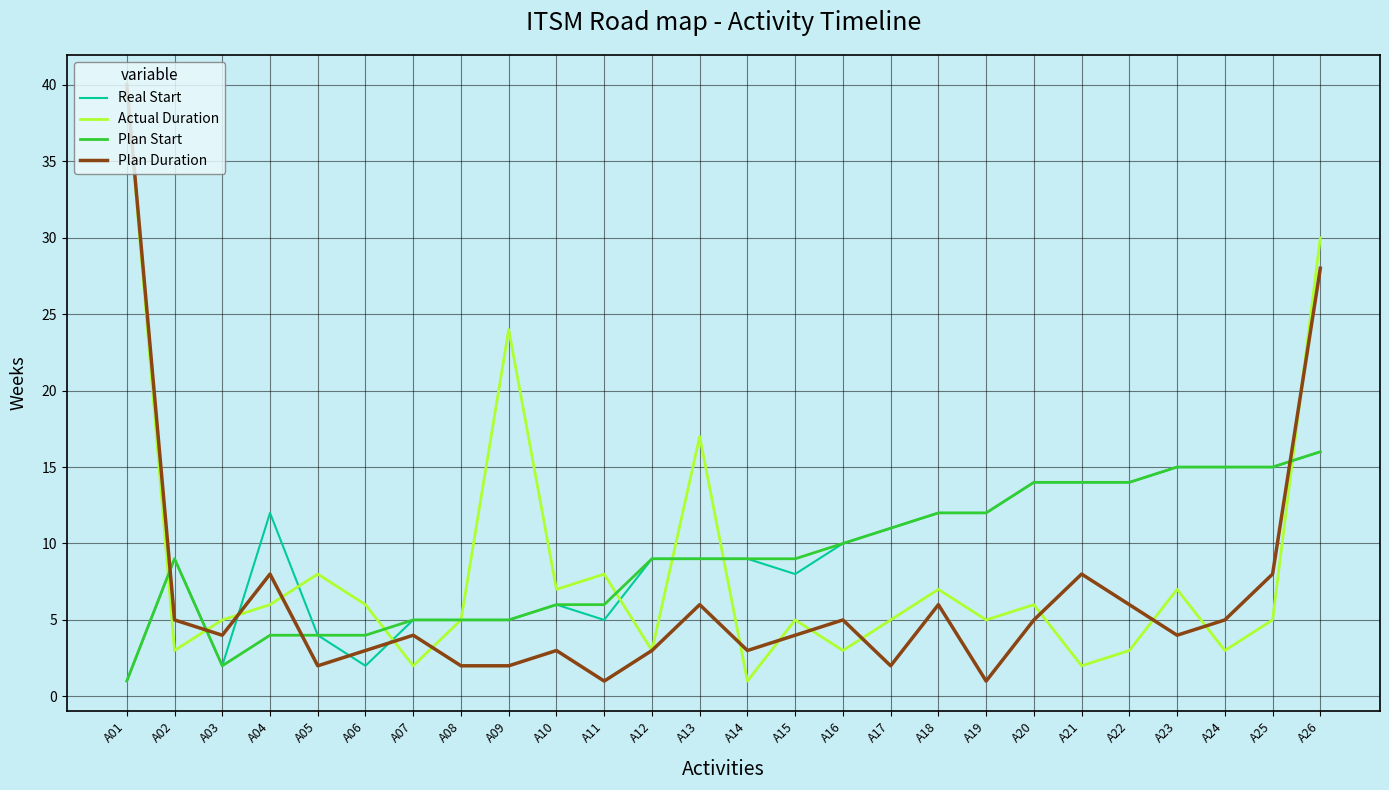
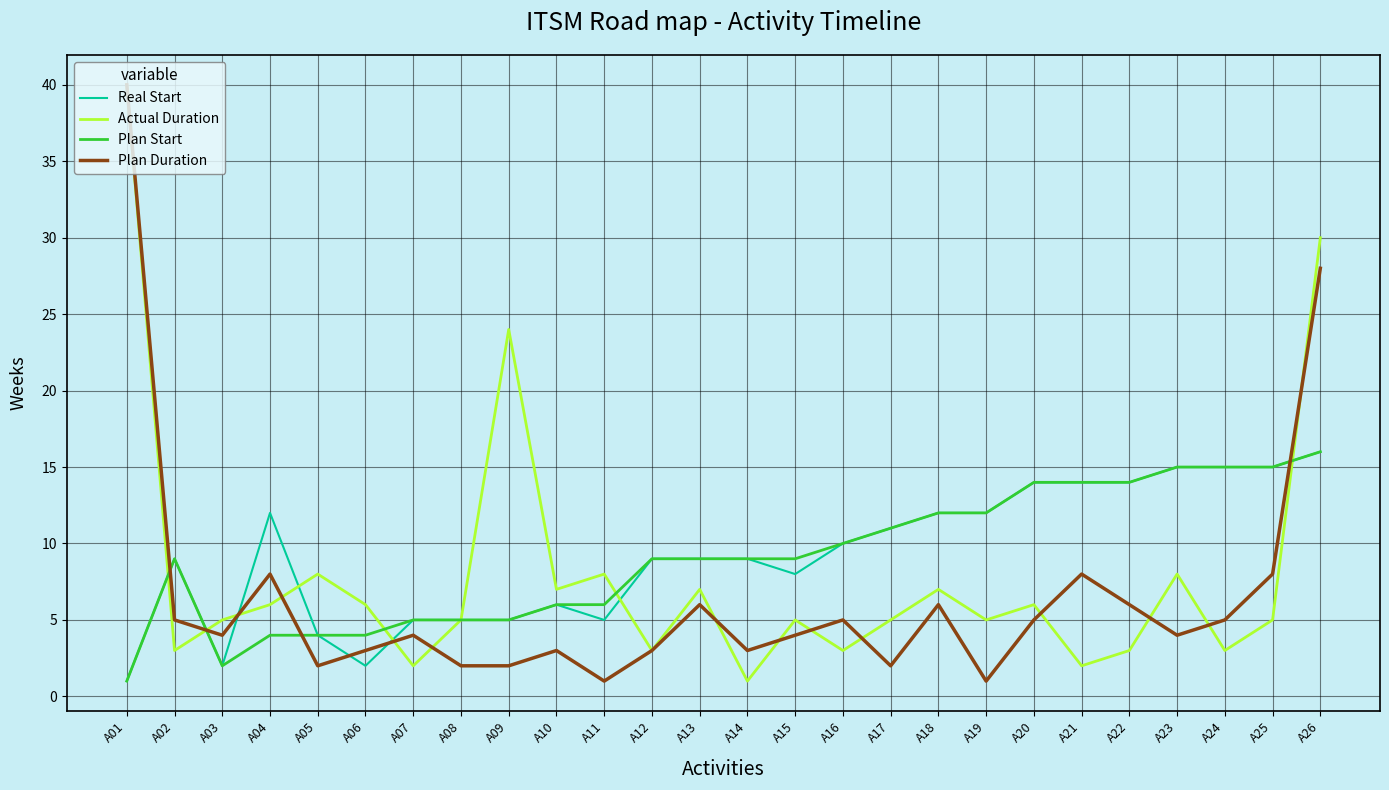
  {
    "Real Start": {
      "A04": 12,
      "A06": 2,
      "A11": 5,
      "A15": 8
    },
    "Actual Duration": {
      "A02": 3,
      "A03": 5,
      "A04": 6,
      "A05": 8,
      "A06": 6,
      "A07": 2,
      "A09": 24,
      "A10": 7,
      "A11": 8,
-     "A13": 17,
+     "A13": 7,
      "A14": 1,
      "A15": 5,
      "A16": 3,
      "A17": 5,
      "A18": 7,
      "A19": 5,
      "A20": 6,
      "A21": 2,
      "A22": 3,
-     "A23": 7,
+     "A23": 8,
      "A24": 3,
      "A25": 5,
      "A26": 30
    },
    "Plan Start": {
      "A04": 4,
      "A06": 4,
      "A11": 6,
      "A15": 9
    },
    "Plan Duration": {
      "A02": 5,
      "A03": 4,
      "A04": 8,
      "A05": 2,
      "A06": 3,
      "A07": 4,
      "A08": 2,
      "A09": 2,
      "A10": 3,
      "A11": 1,
      "A13": 6,
      "A14": 3,
      "A15": 4,
      "A16": 5,
      "A17": 2,
      "A18": 6,
      "A19": 1,
      "A20": 5,
      "A21": 8,
      "A22": 6,
      "A23": 4,
      "A24": 5,
      "A25": 8,
      "A26": 28
    }
  }
